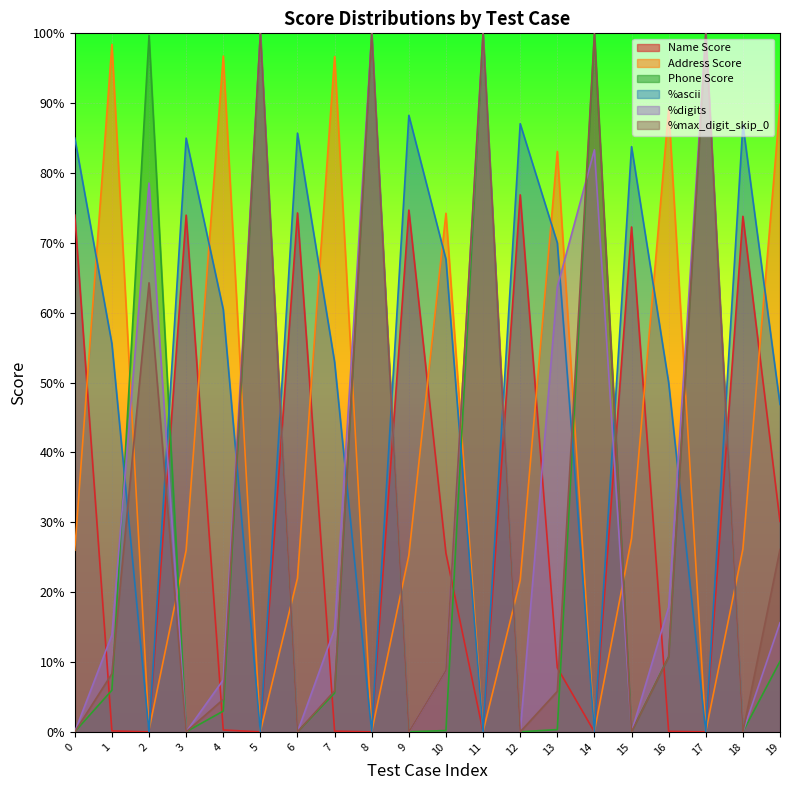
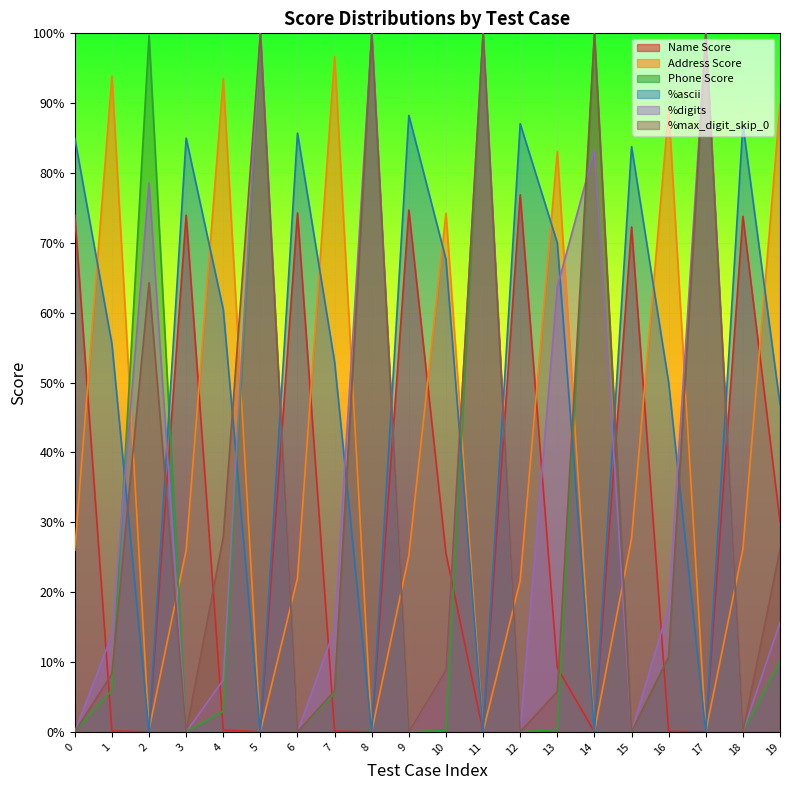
  {
    "Name Score": {
      "0": "74%",
      "1": "0%",
      "3": "74%",
      "4": "0%",
      "6": "74%",
      "7": "0%",
      "9": "75%",
      "10": "26%",
      "12": "77%",
      "13": "9%",
      "15": "72%",
      "16": "0%",
      "18": "74%",
      "19": "30%"
    },
    "Address Score": {
      "0": "26%",
-     "1": "98%",
+     "1": "94%",
      "3": "26%",
-     "4": "97%",
+     "4": "93%",
      "6": "22%",
      "7": "97%",
      "9": "25%",
      "10": "74%",
      "12": "22%",
      "13": "83%",
      "15": "28%",
      "18": "26%",
      "19": "90%"
    },
    "Phone Score": {
      "1": "6%",
      "2": "100%",
      "4": "3%",
      "10": "0%",
      "13": "0%",
      "19": "10%"
    },
    "%ascii": {
      "0": "85%",
      "1": "56%",
      "3": "85%",
      "4": "60%",
      "6": "86%",
      "7": "53%",
      "9": "88%",
      "10": "68%",
      "12": "87%",
      "13": "70%",
      "15": "84%",
      "16": "50%",
      "19": "47%"
    },
    "%digits": {
      "1": "14%",
      "2": "79%",
      "4": "7%",
      "7": "15%",
      "13": "64%",
      "14": "83%",
      "16": "18%",
      "19": "16%"
    },
    "%max_digit_skip_0": {
      "1": "8%",
      "2": "64%",
-     "4": "5%",
+     "4": "28%",
      "13": "6%",
      "19": "26%"
    }
  }
